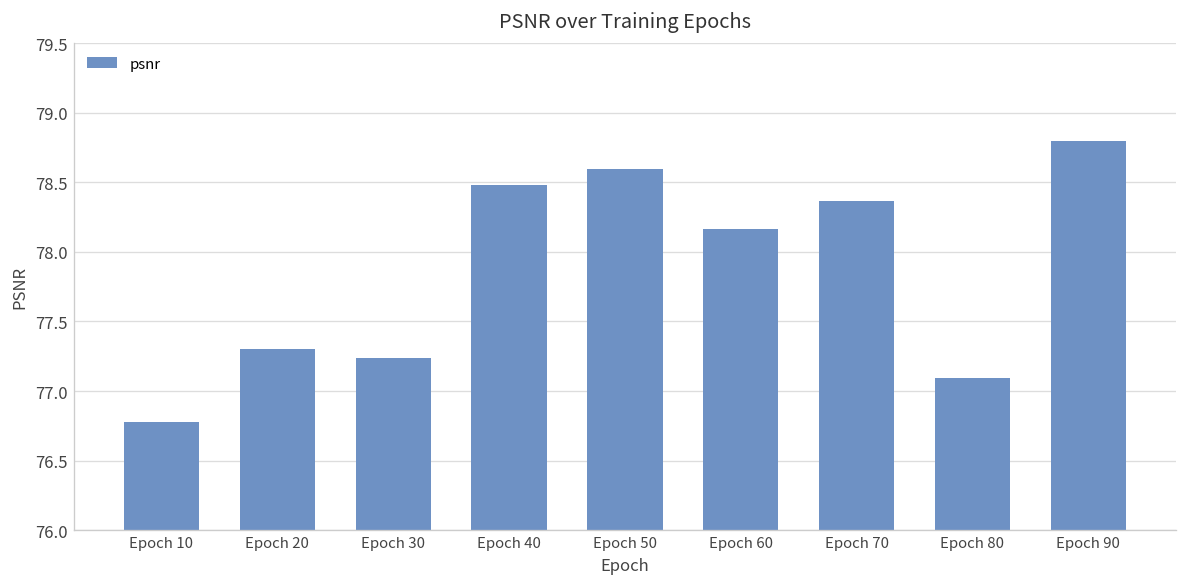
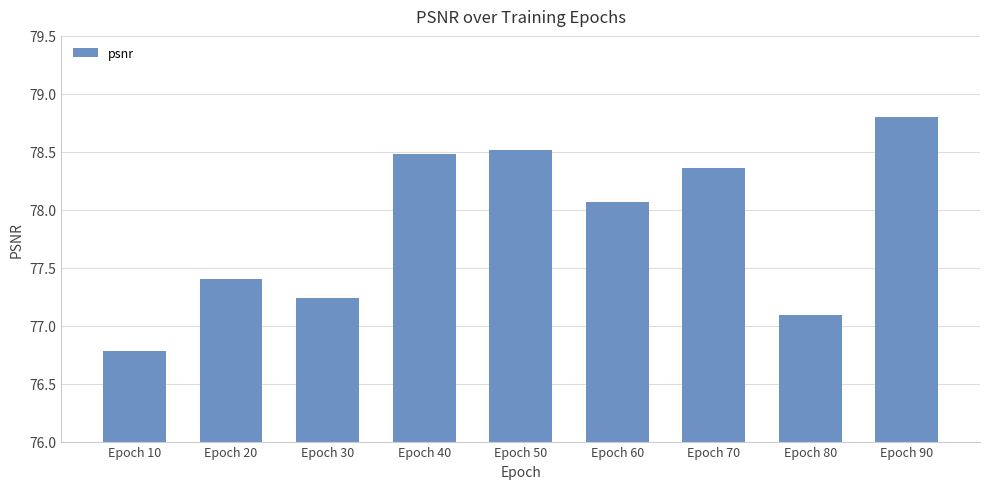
  {
    "Epoch 10": 76.78,
-   "Epoch 20": 77.30,
+   "Epoch 20": 77.40,
    "Epoch 30": 77.24,
    "Epoch 40": 78.48,
-   "Epoch 50": 78.59,
-   "Epoch 60": 78.16,
+   "Epoch 50": 78.52,
+   "Epoch 60": 78.07,
    "Epoch 70": 78.36,
    "Epoch 80": 77.09,
    "Epoch 90": 78.80
  }
